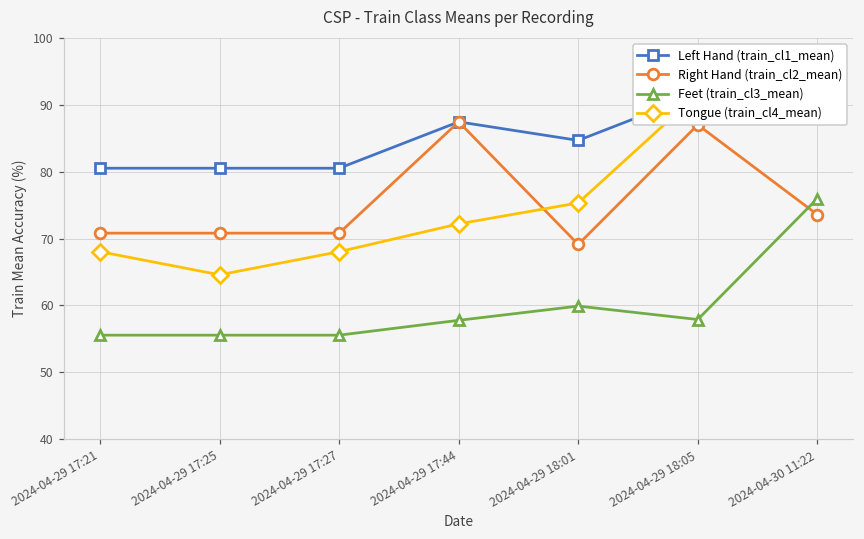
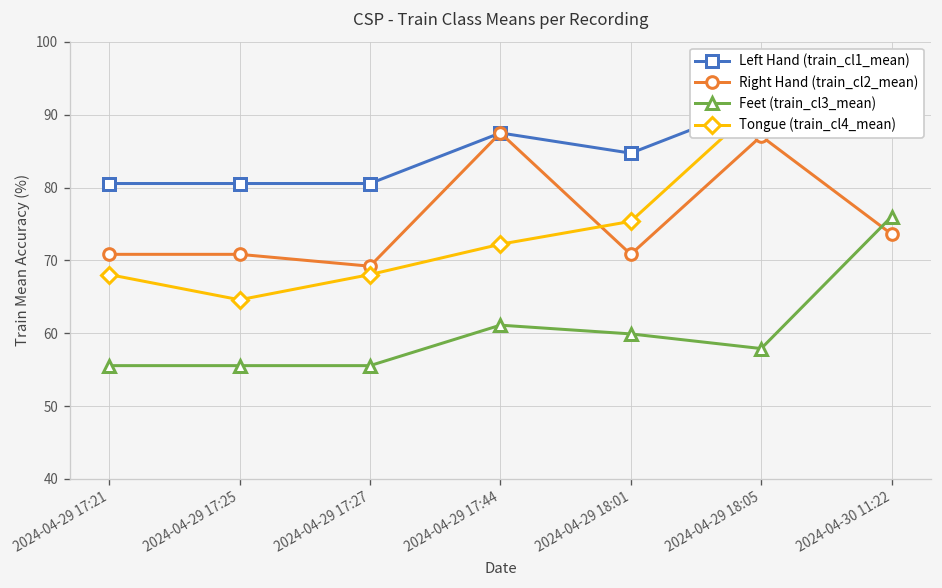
  {
    "Left Hand (train_cl1_mean)": {
      "2024-04-29 17:21": 81,
      "2024-04-29 17:25": 81,
      "2024-04-29 17:27": 81,
      "2024-04-29 18:01": 85
    },
    "Right Hand (train_cl2_mean)": {
      "2024-04-29 17:21": 71,
      "2024-04-29 17:25": 71,
-     "2024-04-29 17:27": 71,
-     "2024-04-29 18:01": 69,
+     "2024-04-29 17:27": 69,
+     "2024-04-29 18:01": 71,
      "2024-04-29 18:05": 87,
      "2024-04-30 11:22": 74
    },
    "Feet (train_cl3_mean)": {
      "2024-04-29 17:21": 56,
      "2024-04-29 17:25": 56,
      "2024-04-29 17:27": 56,
-     "2024-04-29 17:44": 58,
+     "2024-04-29 17:44": 61,
      "2024-04-29 18:01": 60,
      "2024-04-29 18:05": 58,
      "2024-04-30 11:22": 76
    },
    "Tongue (train_cl4_mean)": {
      "2024-04-29 17:21": 68,
      "2024-04-29 17:25": 65,
      "2024-04-29 17:27": 68,
      "2024-04-29 17:44": 72,
      "2024-04-29 18:01": 75
    }
  }
